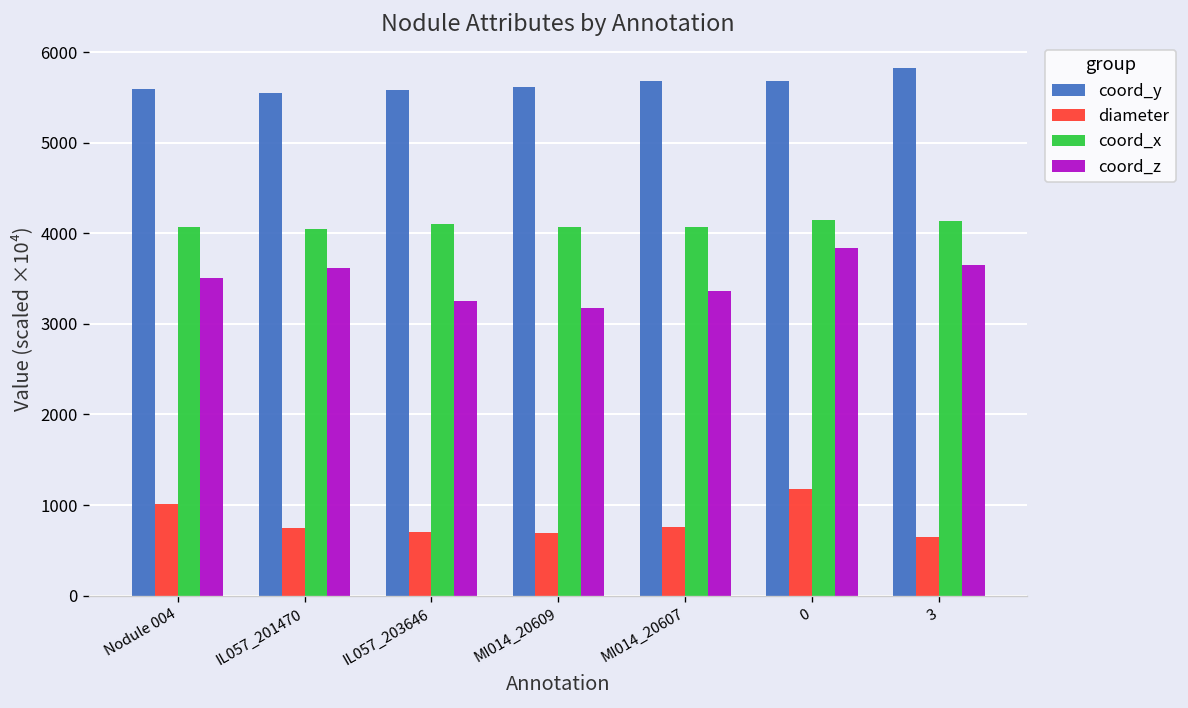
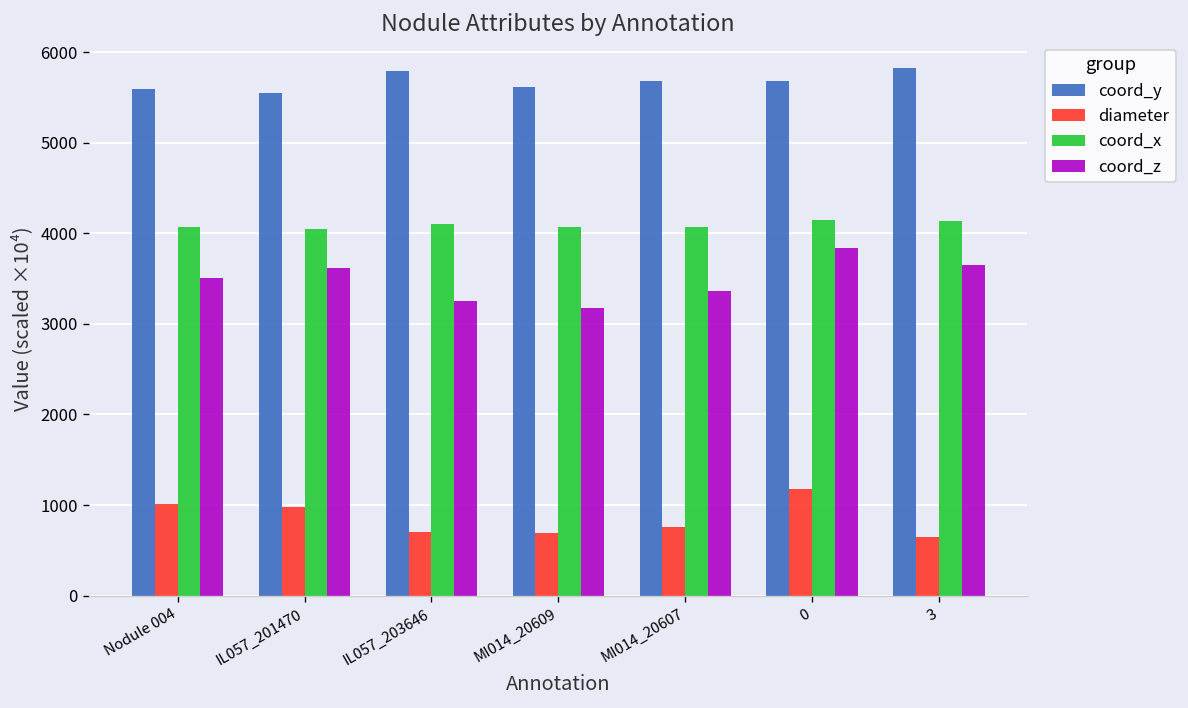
  {
    "coord_y": {
      "Nodule 004": 5600,
      "IL057_201470": 5500,
-     "IL057_203646": 5600,
+     "IL057_203646": 5800,
      "MI014_20609": 5600,
      "MI014_20607": 5700,
      "0": 5700,
      "3": 5800
    },
    "diameter": {
      "Nodule 004": 1000,
-     "IL057_201470": 700,
+     "IL057_201470": 1000,
      "IL057_203646": 700,
      "MI014_20609": 700,
      "MI014_20607": 800,
      "0": 1200,
      "3": 600
    },
    "coord_x": {
      "Nodule 004": 4100,
      "IL057_201470": 4100,
      "IL057_203646": 4100,
      "MI014_20609": 4100,
      "MI014_20607": 4100,
      "0": 4200,
      "3": 4100
    },
    "coord_z": {
      "Nodule 004": 3500,
      "IL057_201470": 3600,
      "IL057_203646": 3200,
      "MI014_20609": 3200,
      "MI014_20607": 3400,
      "0": 3800,
      "3": 3600
    }
  }
